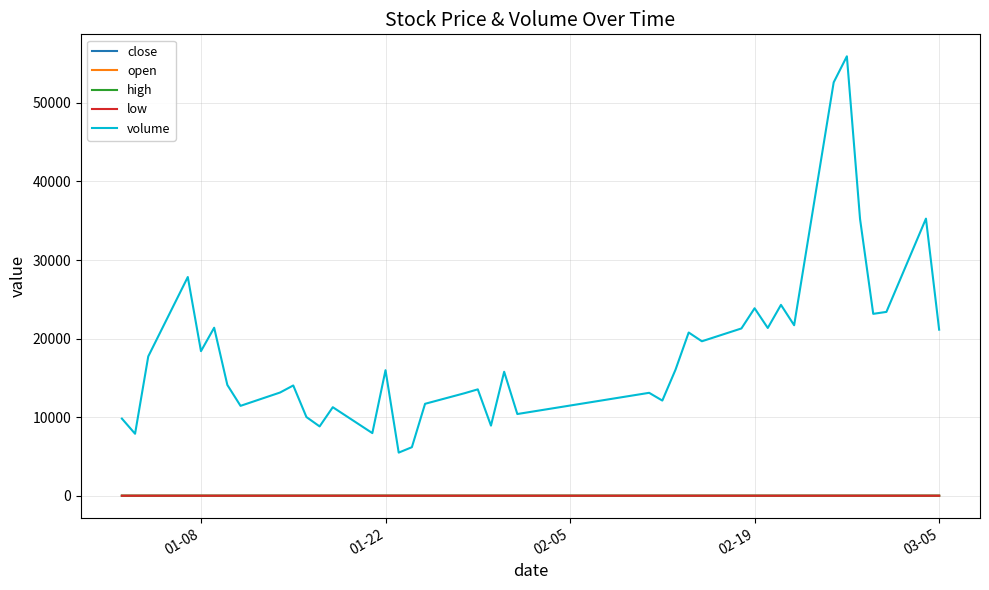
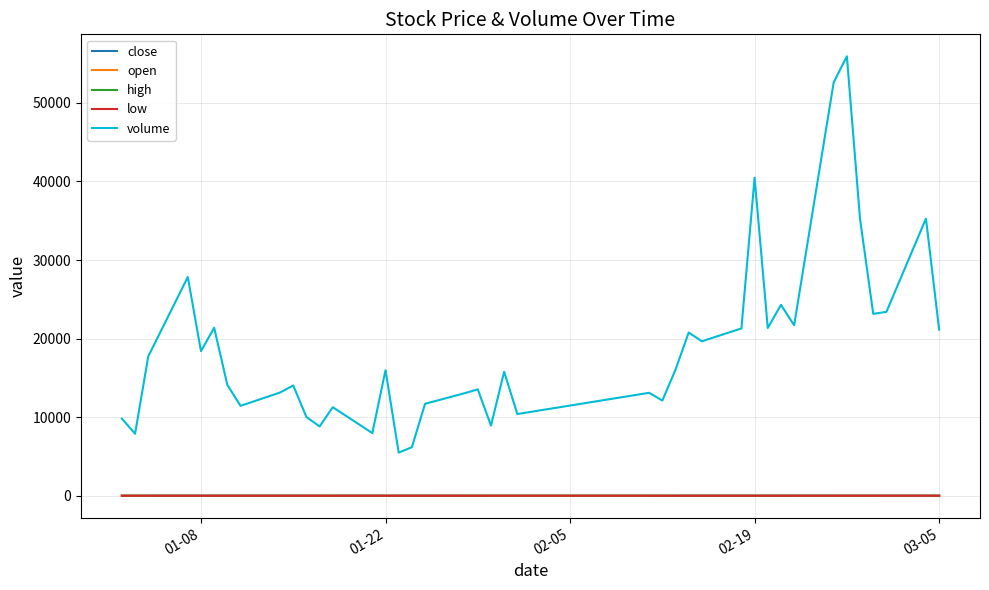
  {
    "low": {
      "01-08": 0,
      "01-22": 0,
      "02-19": 0,
      "03-05": 0
    },
    "volume": {
      "01-08": 18000,
      "01-22": 16000,
-     "02-19": 24000,
+     "02-19": 40000,
      "03-05": 21000
    }
  }
